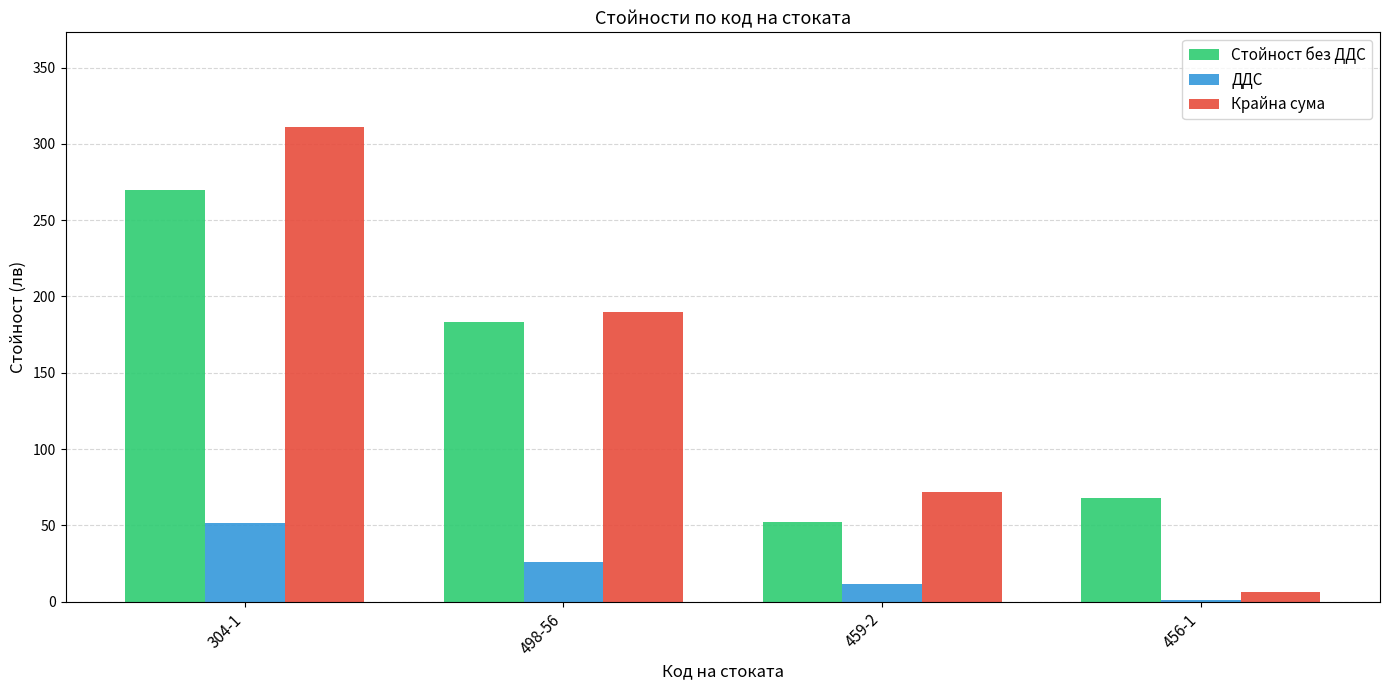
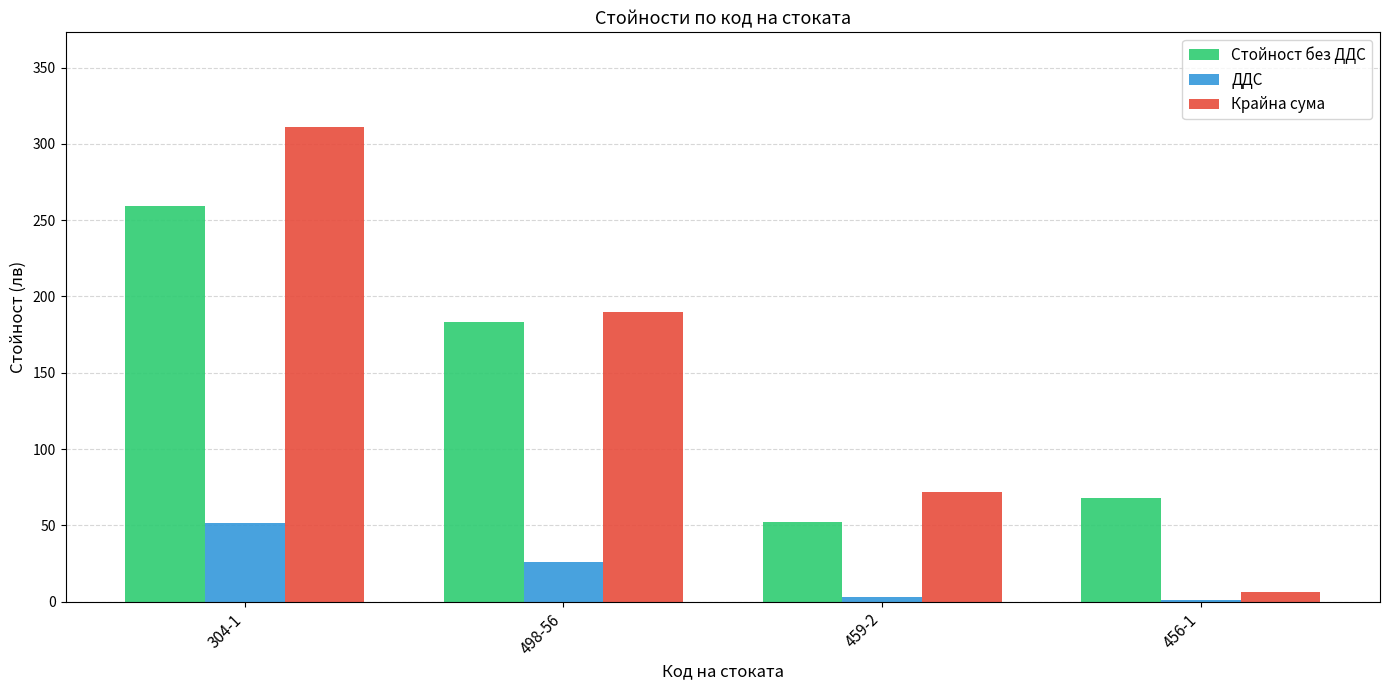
  {
    "Стойност без ДДС": {
-     "304-1": 270,
+     "304-1": 259,
      "498-56": 183,
      "459-2": 52,
      "456-1": 68
    },
    "ДДС": {
      "304-1": 52,
      "498-56": 26,
-     "459-2": 12
+     "459-2": 3
    },
    "Крайна сума": {
      "304-1": 311,
      "498-56": 190,
      "459-2": 72,
      "456-1": 7
    }
  }
